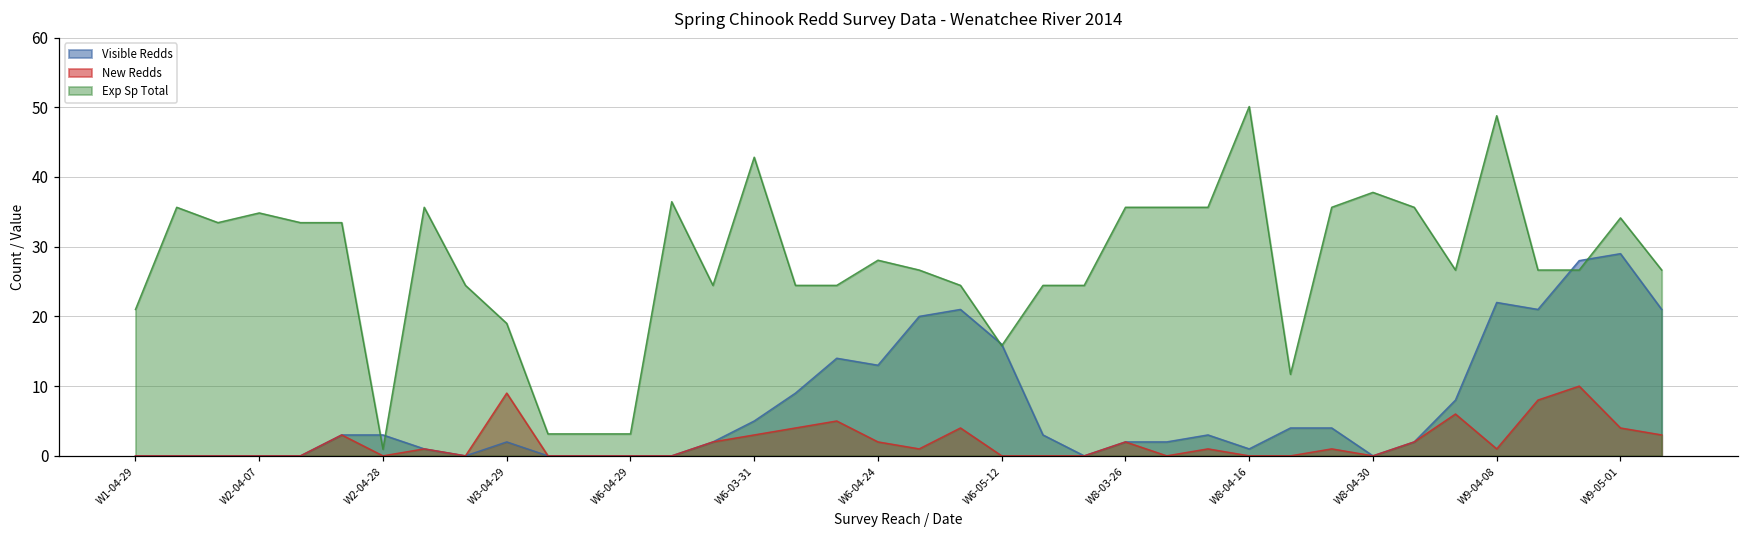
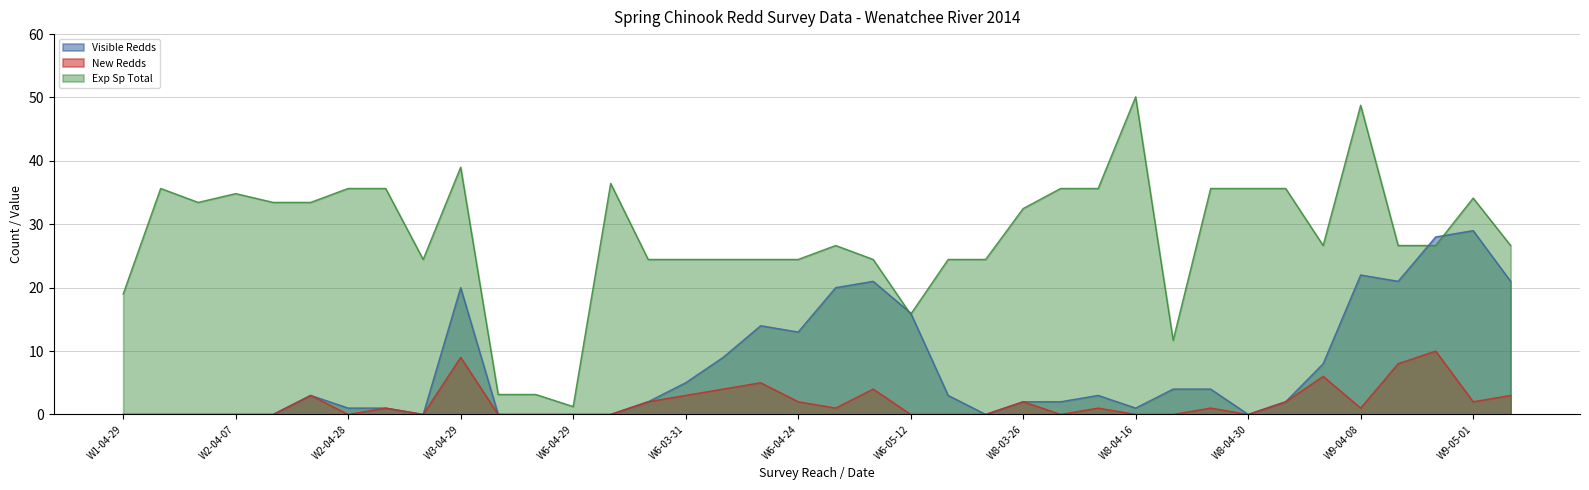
  {
    "Visible Redds": {
-     "W2-04-28": 3,
-     "W3-04-29": 2,
+     "W2-04-28": 1,
+     "W3-04-29": 20,
      "W6-03-31": 5,
      "W6-04-24": 13,
      "W8-04-16": 1,
      "W9-04-08": 22,
      "W9-05-01": 29
    },
    "New Redds": {
      "W2-04-28": 0,
      "W3-04-29": 9,
      "W6-03-31": 3,
      "W6-04-24": 2,
      "W6-05-12": 0,
      "W8-04-16": 0,
      "W9-04-08": 1,
-     "W9-05-01": 4
+     "W9-05-01": 2
    },
    "Exp Sp Total": {
-     "W1-04-29": 21,
+     "W1-04-29": 19,
      "W2-04-07": 35,
-     "W2-04-28": 1,
-     "W3-04-29": 19,
-     "W6-04-29": 3,
-     "W6-03-31": 43,
-     "W6-04-24": 28,
-     "W8-03-26": 36,
+     "W2-04-28": 36,
+     "W3-04-29": 39,
+     "W6-04-29": 1,
+     "W6-03-31": 24,
+     "W6-04-24": 24,
+     "W8-03-26": 32,
      "W8-04-16": 50,
-     "W8-04-30": 38,
+     "W8-04-30": 36,
      "W9-04-08": 49,
      "W9-05-01": 34
    }
  }
